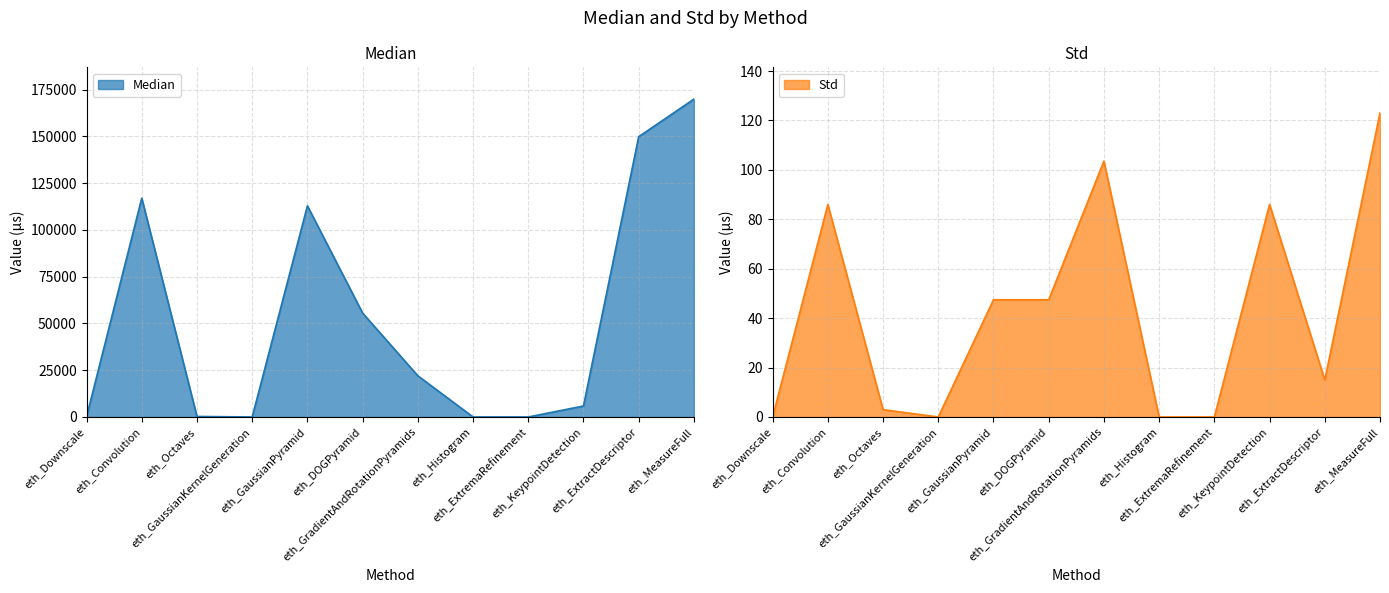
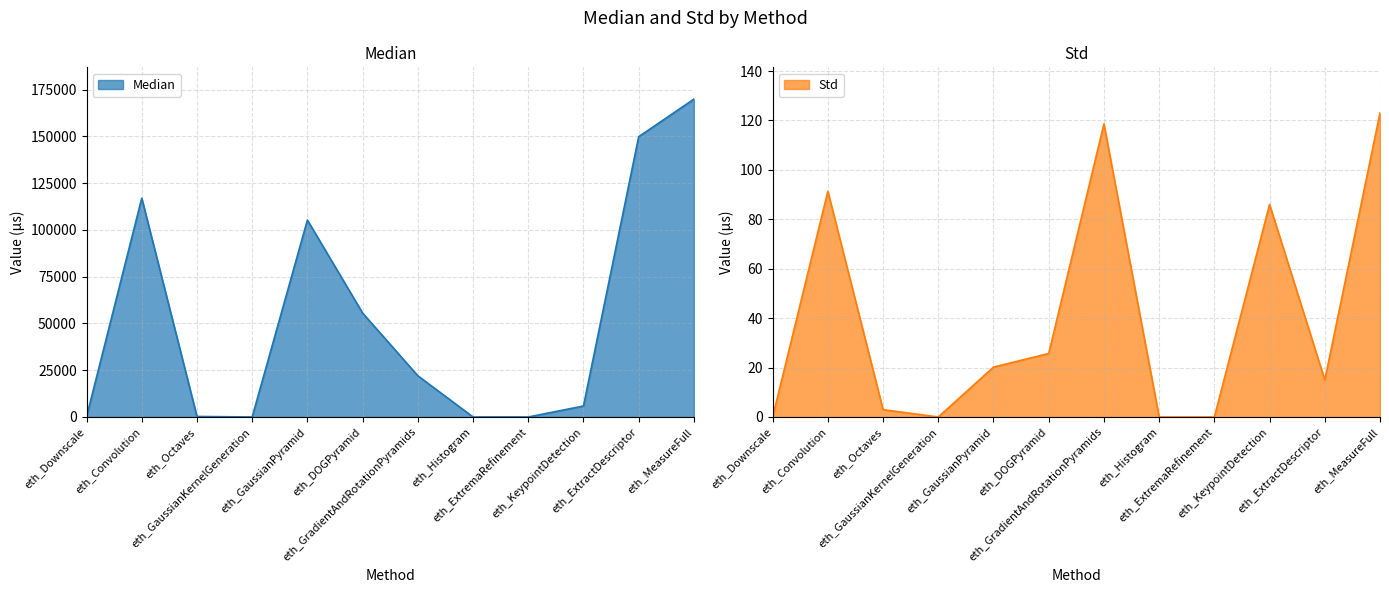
  {
    "Median": {
      "eth_Downscale": 0,
      "eth_Convolution": 117000,
      "eth_Octaves": 0,
      "eth_GaussianKernelGeneration": 0,
-     "eth_GaussianPyramid": 113000,
+     "eth_GaussianPyramid": 105000,
      "eth_DOGPyramid": 56000,
      "eth_GradientAndRotationPyramids": 22000,
      "eth_Histogram": 0,
      "eth_ExtremaRefinement": 0,
      "eth_KeypointDetection": 6000,
      "eth_ExtractDescriptor": 150000,
      "eth_MeasureFull": 170000
    },
    "Std": {
      "eth_Downscale": 0,
-     "eth_Convolution": 86,
+     "eth_Convolution": 91,
      "eth_Octaves": 3,
      "eth_GaussianKernelGeneration": 0,
-     "eth_GaussianPyramid": 47,
-     "eth_DOGPyramid": 47,
-     "eth_GradientAndRotationPyramids": 104,
+     "eth_GaussianPyramid": 20,
+     "eth_DOGPyramid": 26,
+     "eth_GradientAndRotationPyramids": 119,
      "eth_Histogram": 0,
      "eth_ExtremaRefinement": 0,
      "eth_KeypointDetection": 86,
      "eth_ExtractDescriptor": 15,
      "eth_MeasureFull": 123
    }
  }
